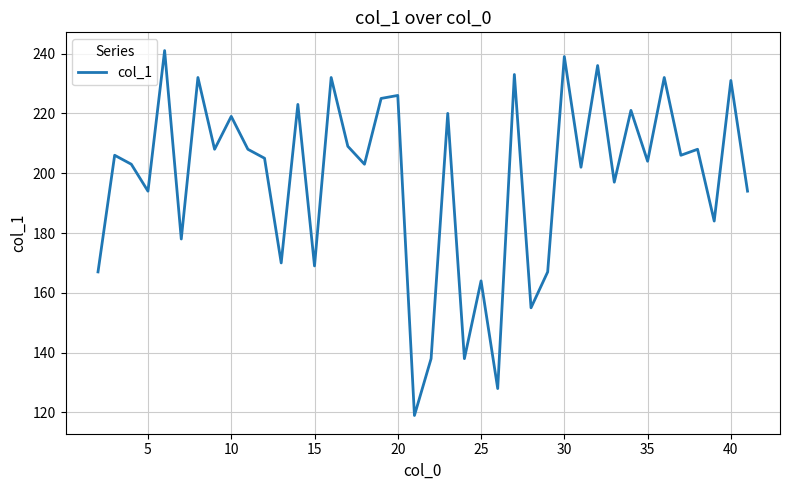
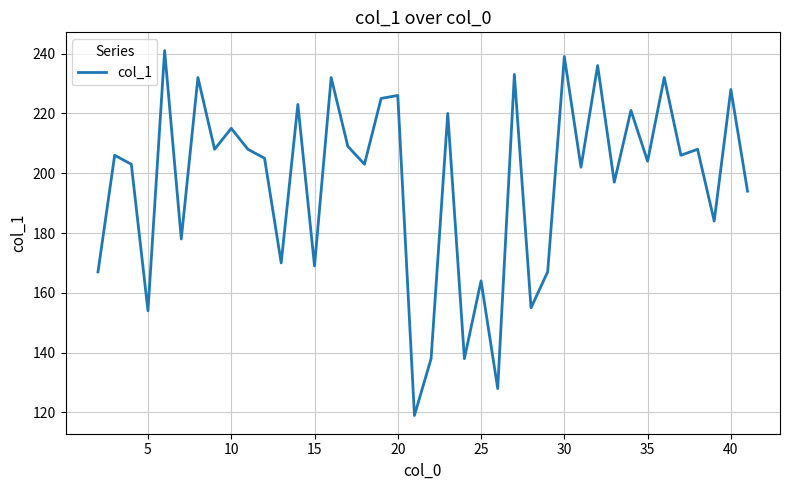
  {
-   "5": 194,
-   "10": 219,
+   "5": 154,
+   "10": 215,
    "15": 169,
    "20": 226,
    "25": 164,
    "30": 239,
    "35": 204,
-   "40": 231
+   "40": 228
  }
